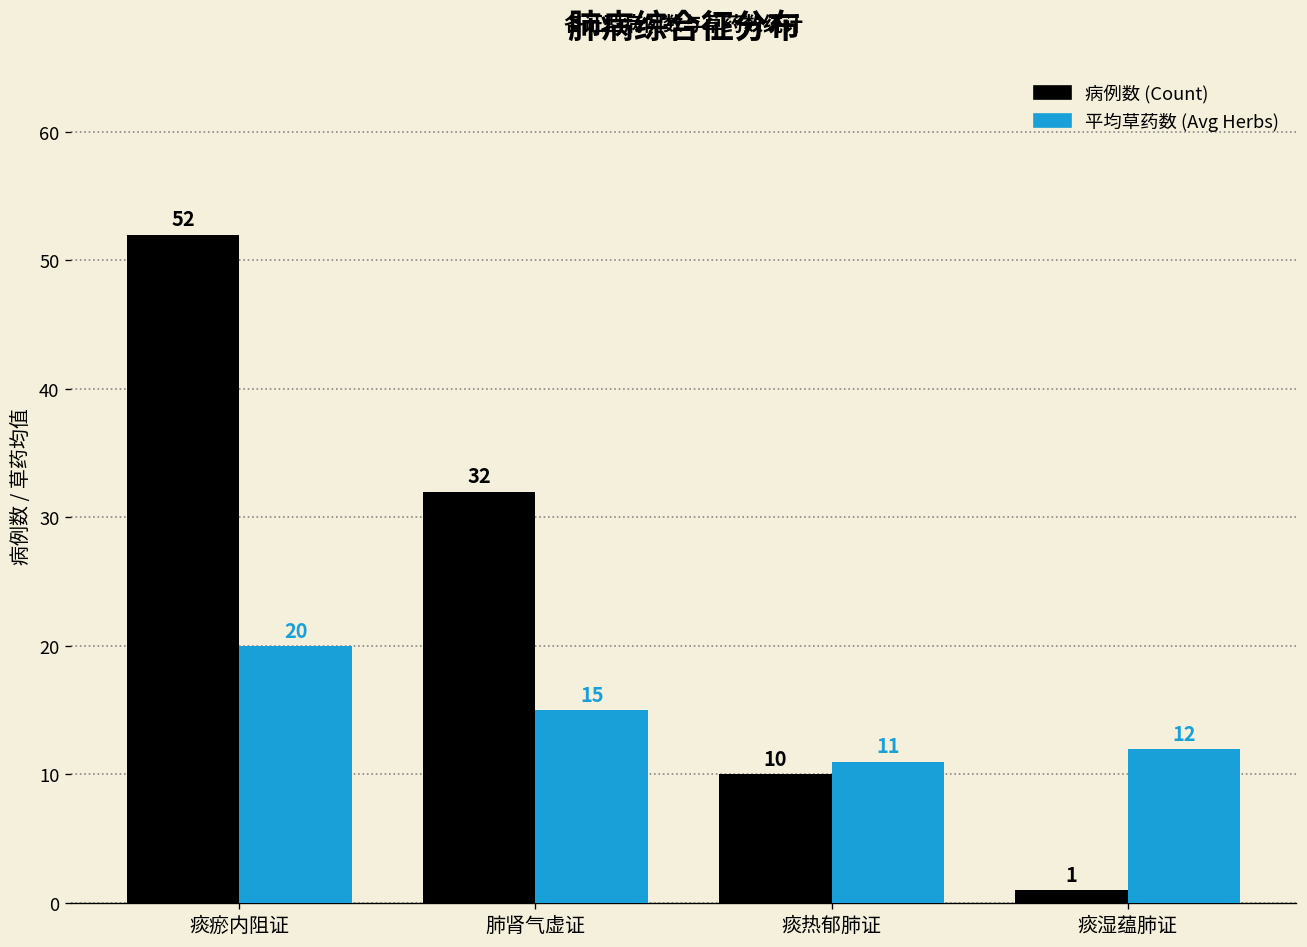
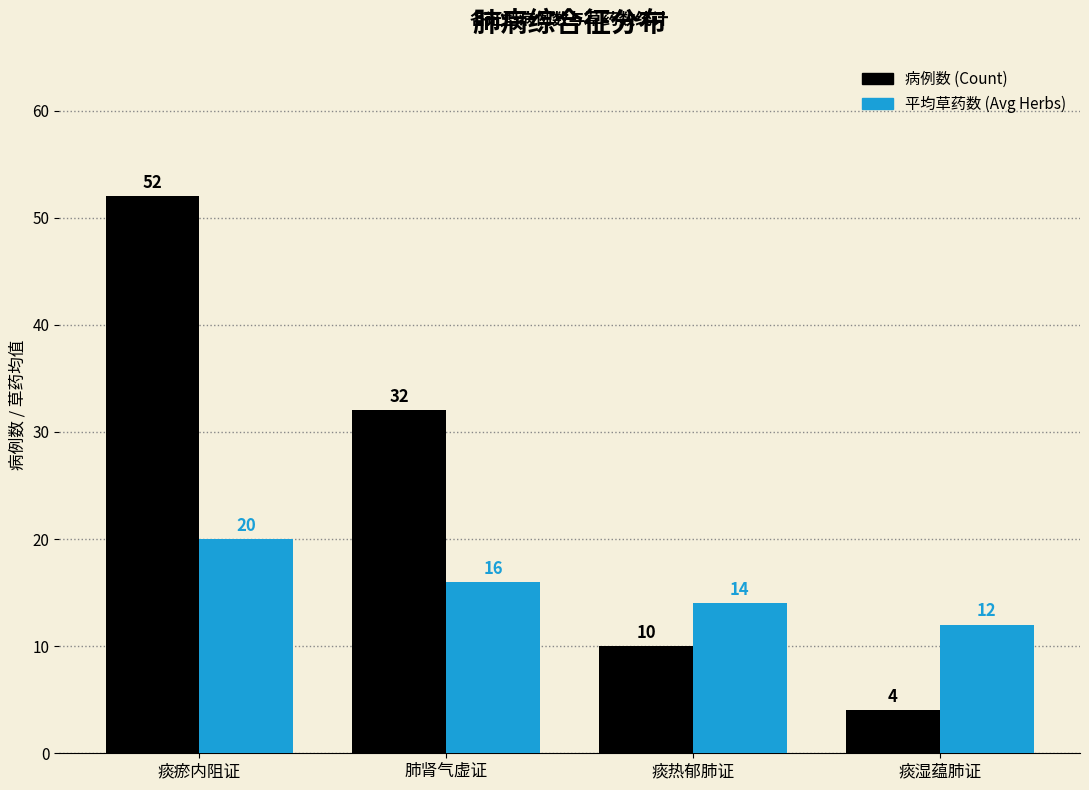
  {
    "病例数 (Count)": {
      "痰瘀内阻证": 52,
      "肺肾气虚证": 32,
      "痰热郁肺证": 10,
-     "痰湿蕴肺证": 1
+     "痰湿蕴肺证": 4
    },
    "平均草药数 (Avg Herbs)": {
      "痰瘀内阻证": 20,
-     "肺肾气虚证": 15,
-     "痰热郁肺证": 11,
+     "肺肾气虚证": 16,
+     "痰热郁肺证": 14,
      "痰湿蕴肺证": 12
    }
  }
